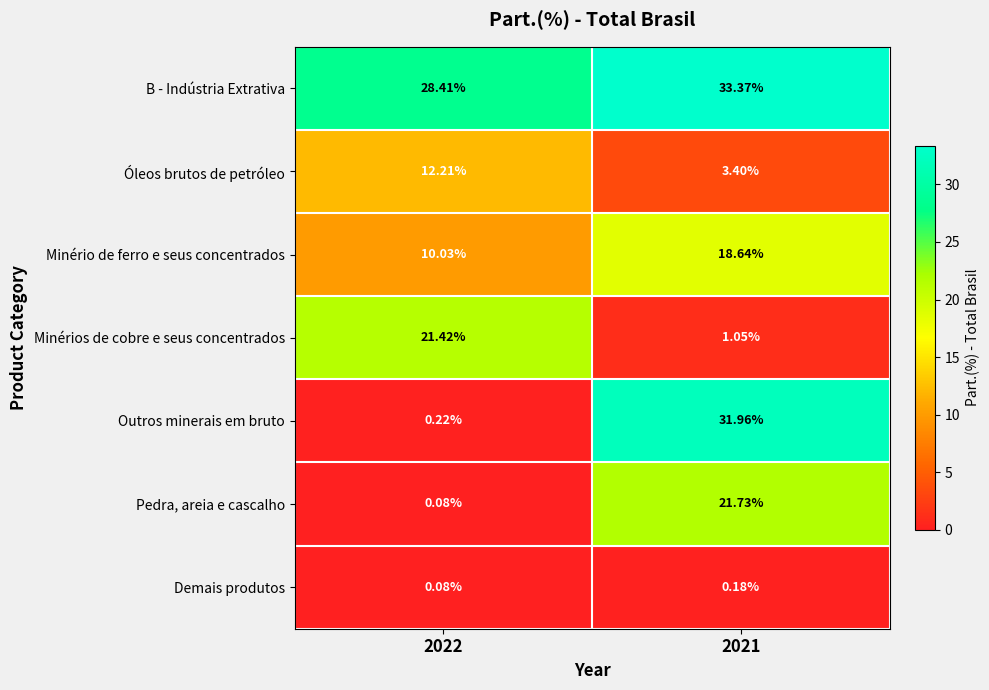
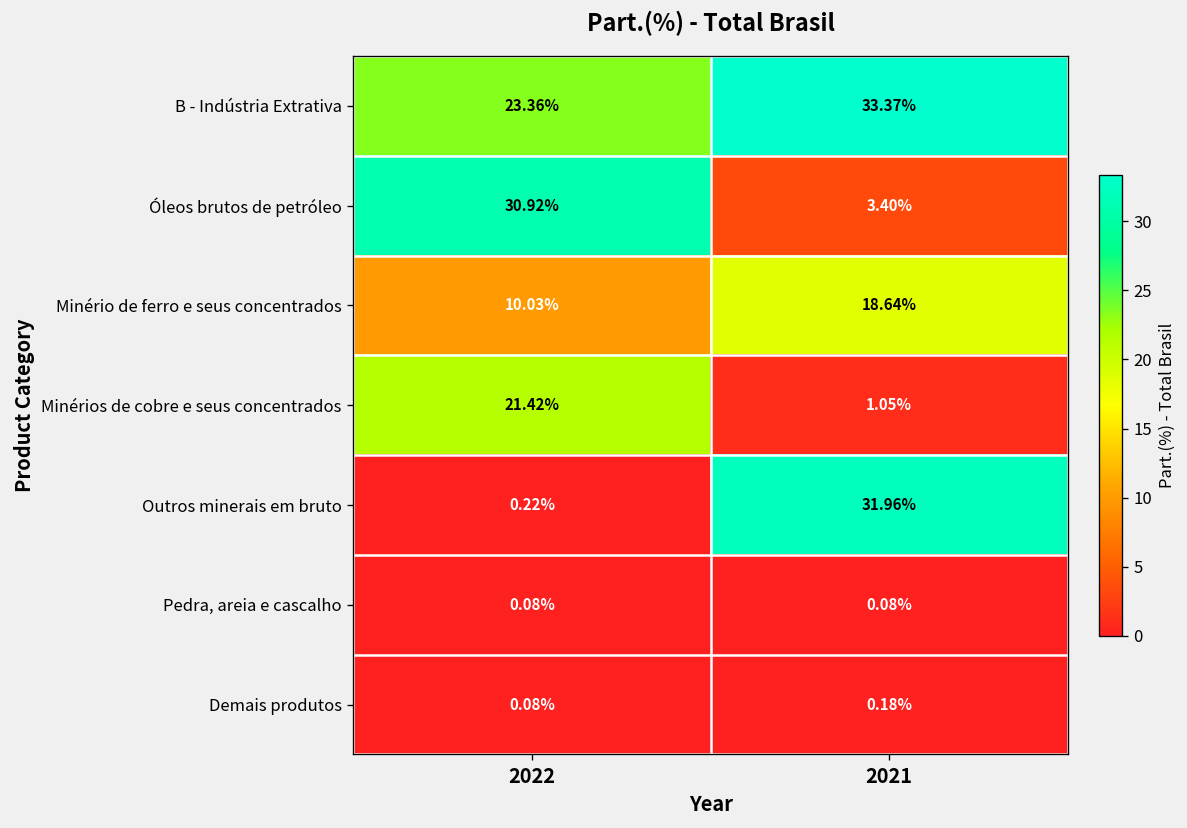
  {
    "B - Indústria Extrativa": {
-     "2022": "28.41%",
+     "2022": "23.36%",
      "2021": "33.37%"
    },
    "Óleos brutos de petróleo": {
-     "2022": "12.21%",
+     "2022": "30.92%",
      "2021": "3.40%"
    },
    "Minério de ferro e seus concentrados": {
      "2022": "10.03%",
      "2021": "18.64%"
    },
    "Minérios de cobre e seus concentrados": {
      "2022": "21.42%",
      "2021": "1.05%"
    },
    "Outros minerais em bruto": {
      "2022": "0.22%",
      "2021": "31.96%"
    },
    "Pedra, areia e cascalho": {
      "2022": "0.08%",
-     "2021": "21.73%"
+     "2021": "0.08%"
    },
    "Demais produtos": {
      "2022": "0.08%",
      "2021": "0.18%"
    }
  }
